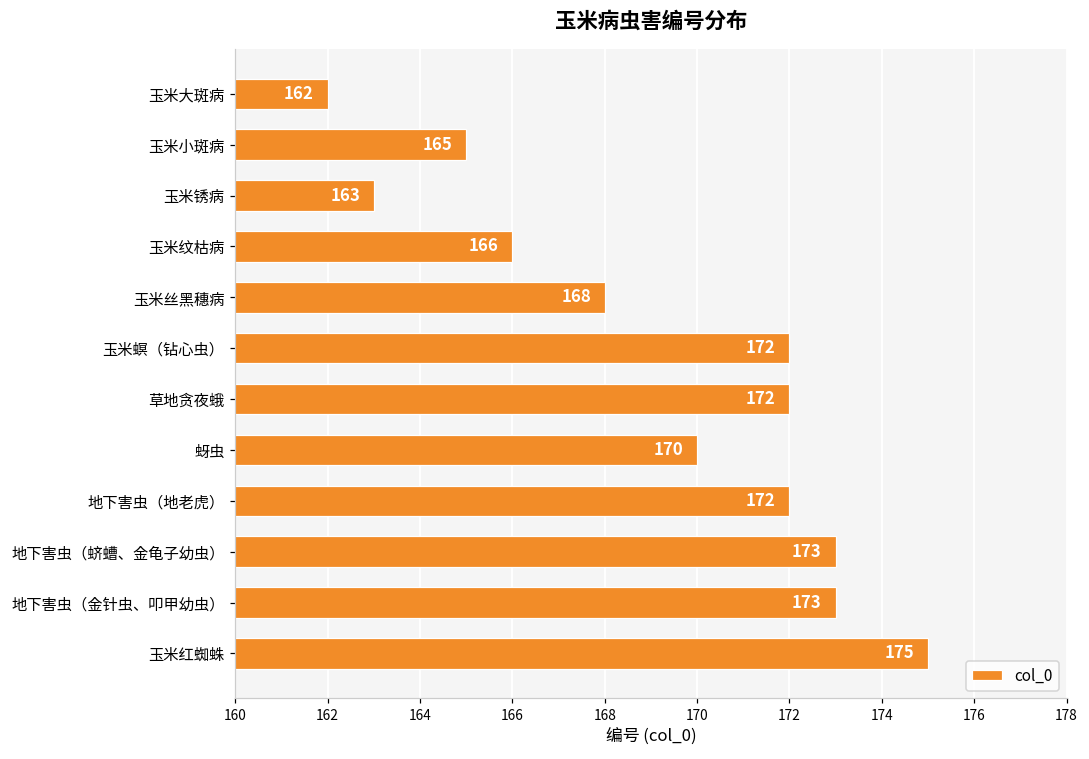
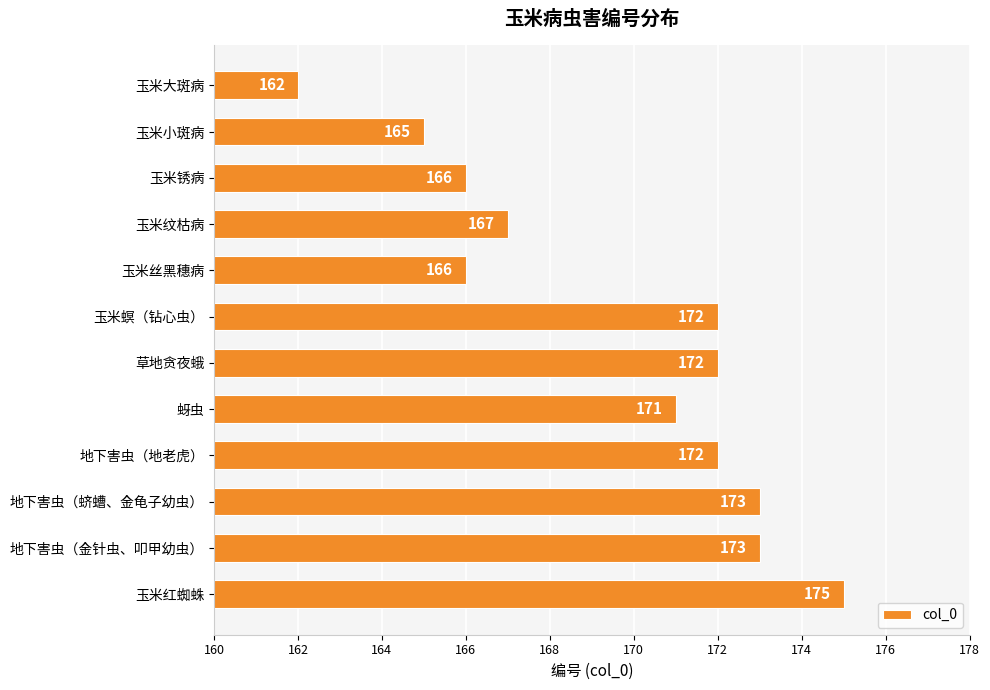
  {
    "玉米大斑病": 162,
    "玉米小斑病": 165,
-   "玉米锈病": 163,
-   "玉米纹枯病": 166,
-   "玉米丝黑穗病": 168,
+   "玉米锈病": 166,
+   "玉米纹枯病": 167,
+   "玉米丝黑穗病": 166,
    "玉米螟（钻心虫）": 172,
    "草地贪夜蛾": 172,
-   "蚜虫": 170,
+   "蚜虫": 171,
    "地下害虫（地老虎）": 172,
    "地下害虫（蛴螬、金龟子幼虫）": 173,
    "地下害虫（金针虫、叩甲幼虫）": 173,
    "玉米红蜘蛛": 175
  }
